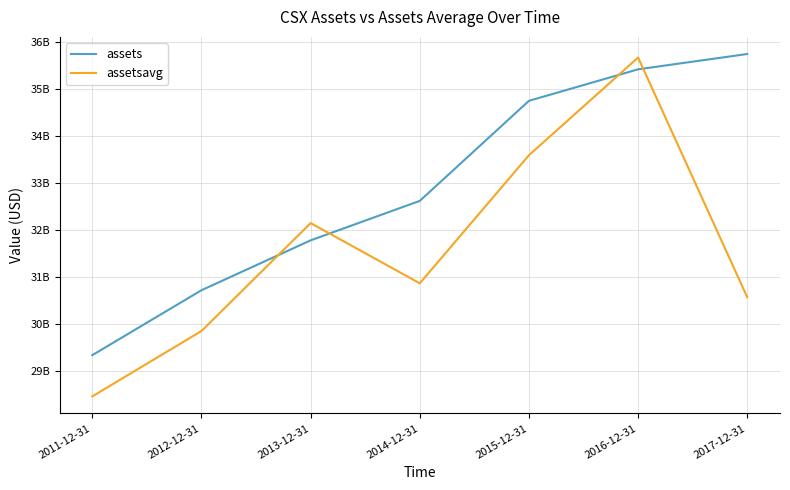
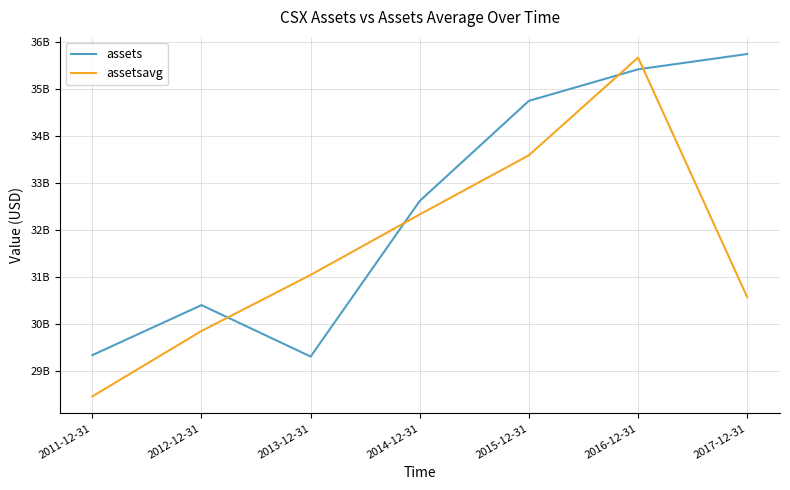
  {
    "assets": {
      "2011-12-31": 29300000000,
-     "2012-12-31": 30700000000,
-     "2013-12-31": 31800000000,
+     "2012-12-31": 30400000000,
+     "2013-12-31": 29300000000,
      "2014-12-31": 32600000000,
      "2015-12-31": 34700000000,
      "2016-12-31": 35400000000,
      "2017-12-31": 35700000000
    },
    "assetsavg": {
      "2011-12-31": 28500000000,
      "2012-12-31": 29900000000,
-     "2013-12-31": 32100000000,
-     "2014-12-31": 30900000000,
+     "2013-12-31": 31000000000,
+     "2014-12-31": 32300000000,
      "2015-12-31": 33600000000,
      "2016-12-31": 35700000000,
      "2017-12-31": 30600000000
    }
  }
